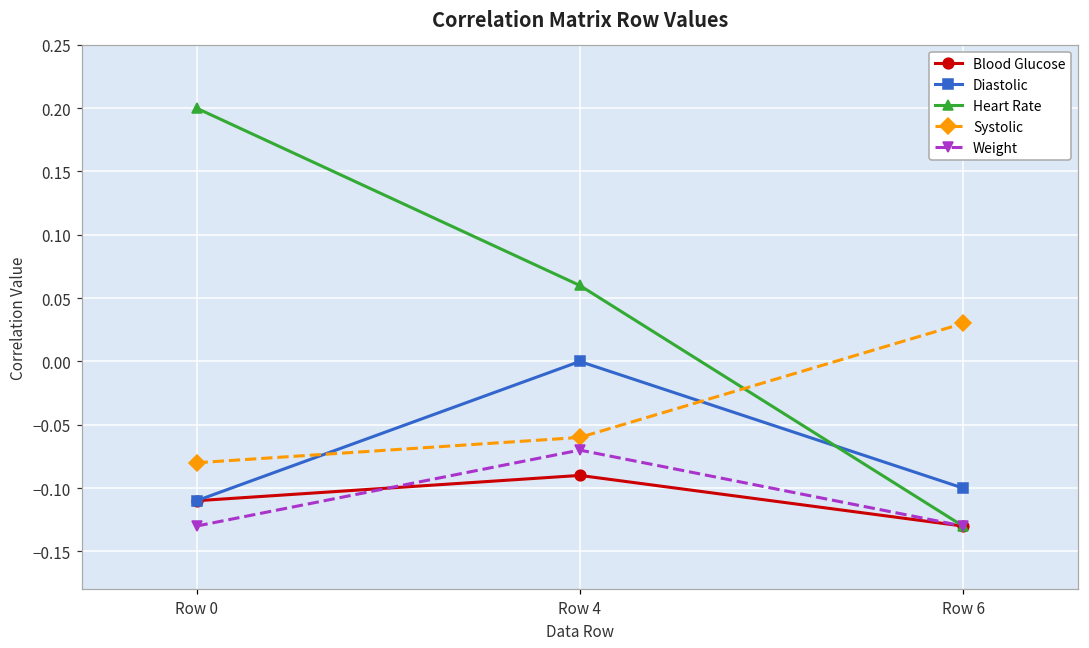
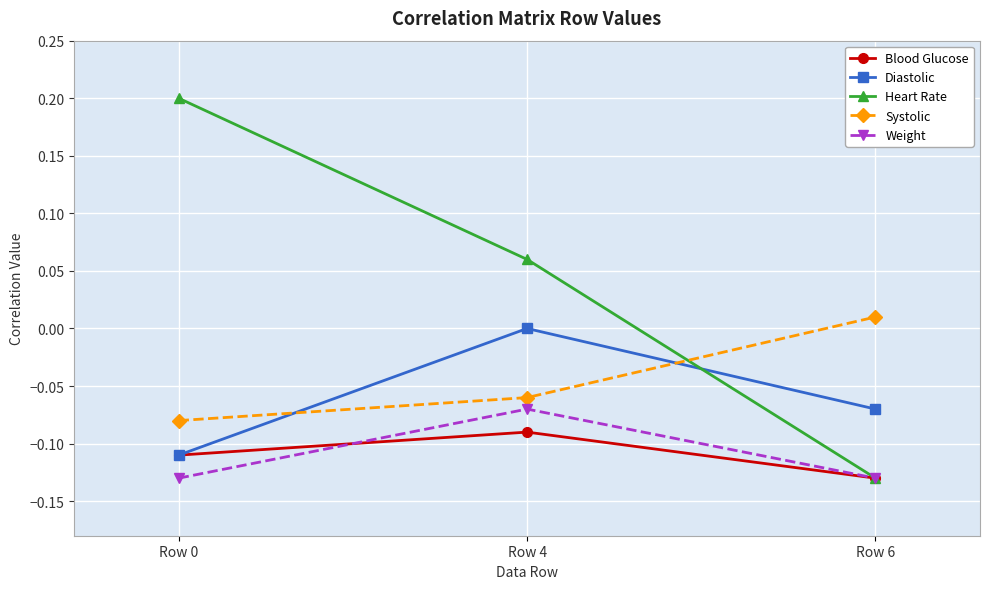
  {
    "Blood Glucose": {
      "Row 4": -0.09
    },
    "Diastolic": {
      "Row 4": 0.00,
-     "Row 6": -0.10
+     "Row 6": -0.07
    },
    "Heart Rate": {
      "Row 0": 0.20,
      "Row 4": 0.06
    },
    "Systolic": {
      "Row 0": -0.08,
      "Row 4": -0.06,
-     "Row 6": 0.03
+     "Row 6": 0.01
    },
    "Weight": {
      "Row 0": -0.13,
      "Row 4": -0.07
    }
  }
